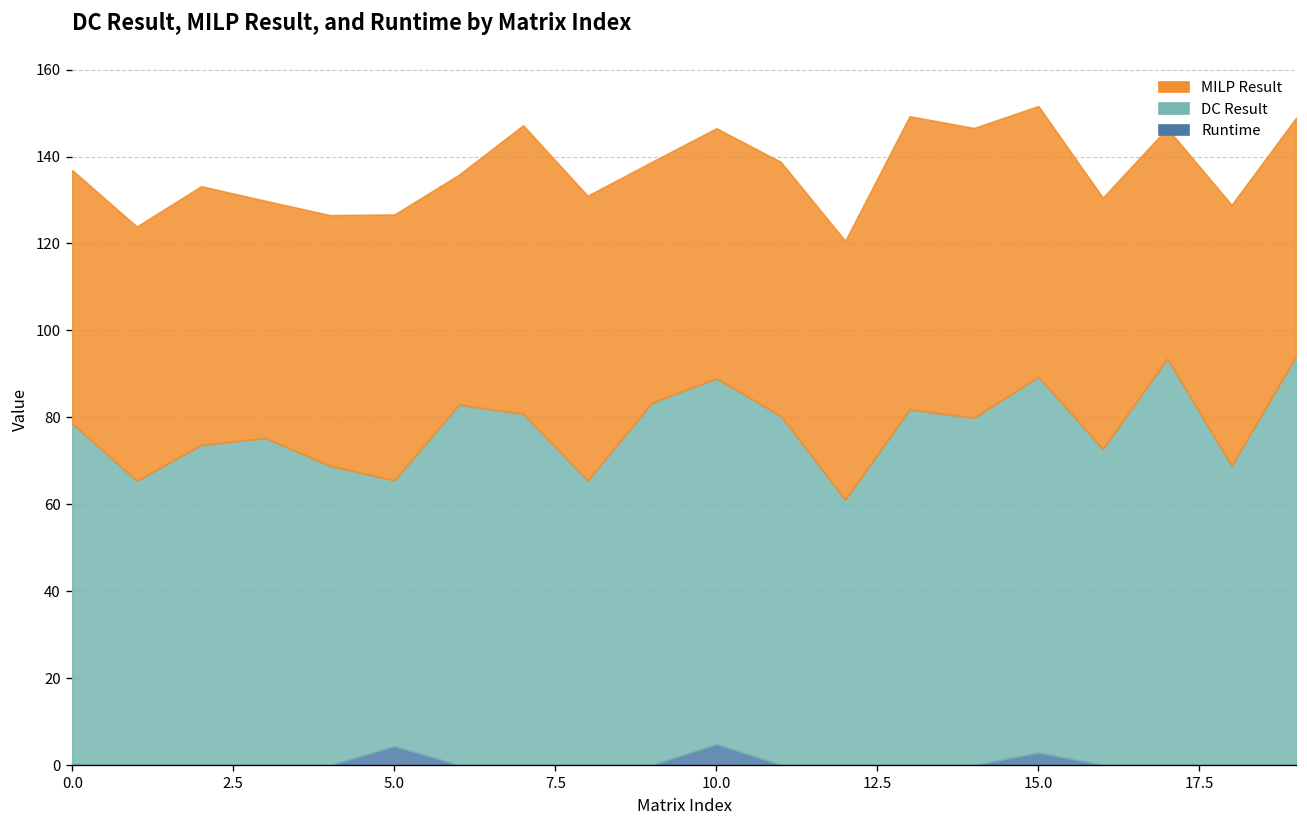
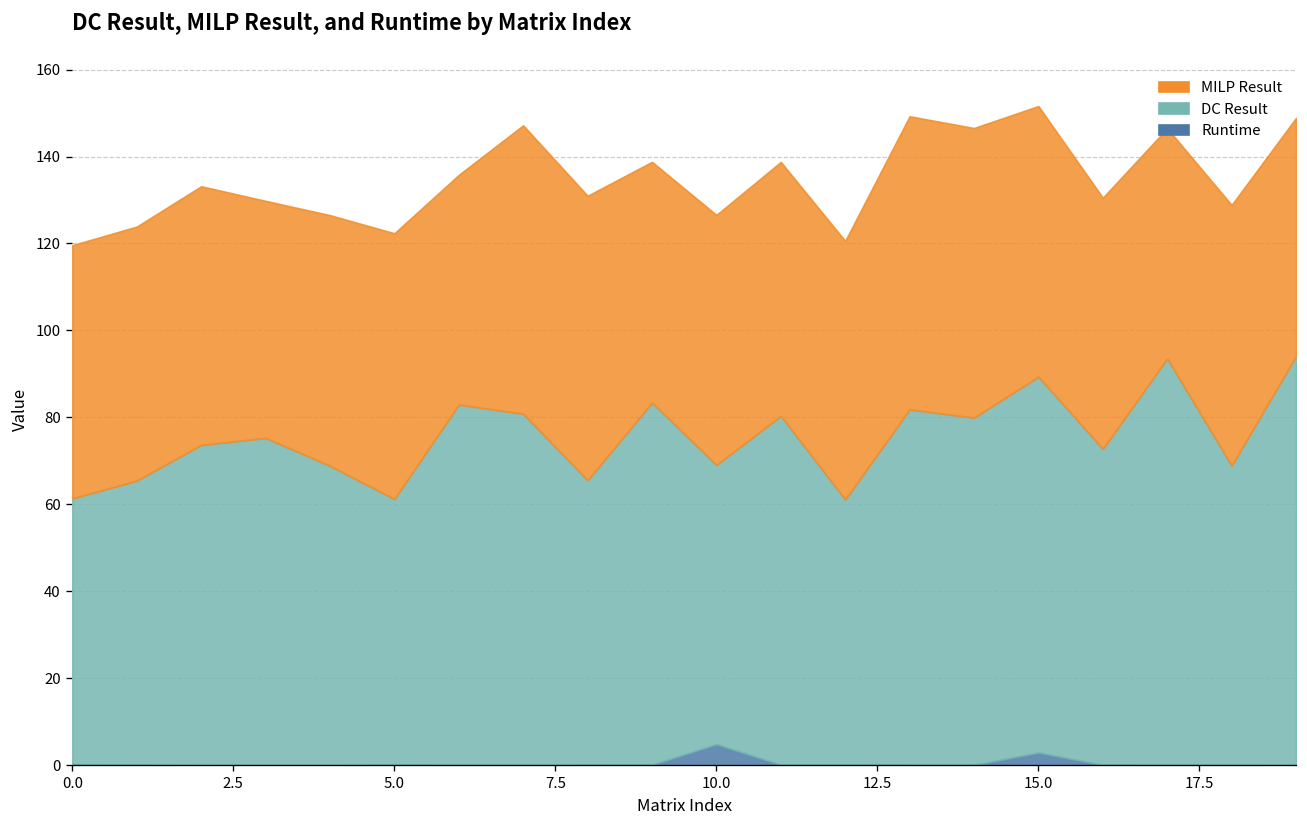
  {
    "Runtime": {
-     "5.0": 4,
+     "5.0": 0,
      "10.0": 5,
      "15.0": 3
    },
    "DC Result": {
-     "0.0": 78,
+     "0.0": 61,
      "5.0": 61,
-     "10.0": 84,
+     "10.0": 64,
      "15.0": 86
    },
    "MILP Result": {
      "0.0": 58,
      "5.0": 61,
      "10.0": 58,
      "15.0": 62
    }
  }
